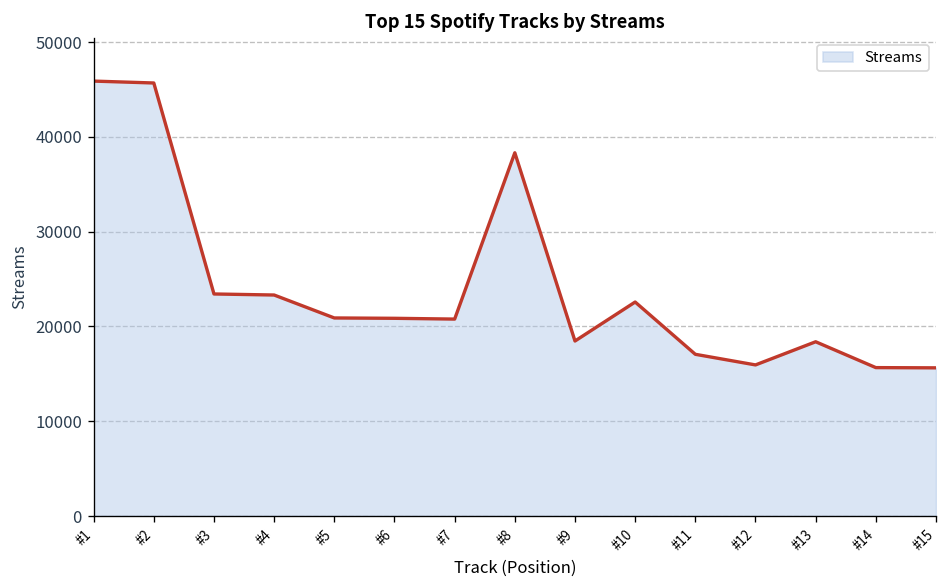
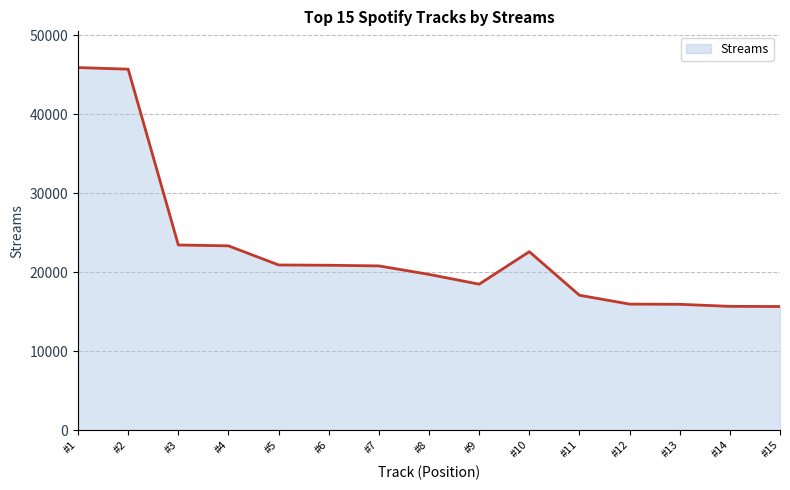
  {
    "#1": 46000,
    "#2": 46000,
    "#3": 23000,
    "#4": 23000,
    "#5": 21000,
    "#6": 21000,
    "#7": 21000,
-   "#8": 38000,
+   "#8": 20000,
    "#9": 18000,
    "#10": 23000,
    "#11": 17000,
    "#12": 16000,
-   "#13": 18000,
+   "#13": 16000,
    "#14": 16000,
    "#15": 16000
  }
